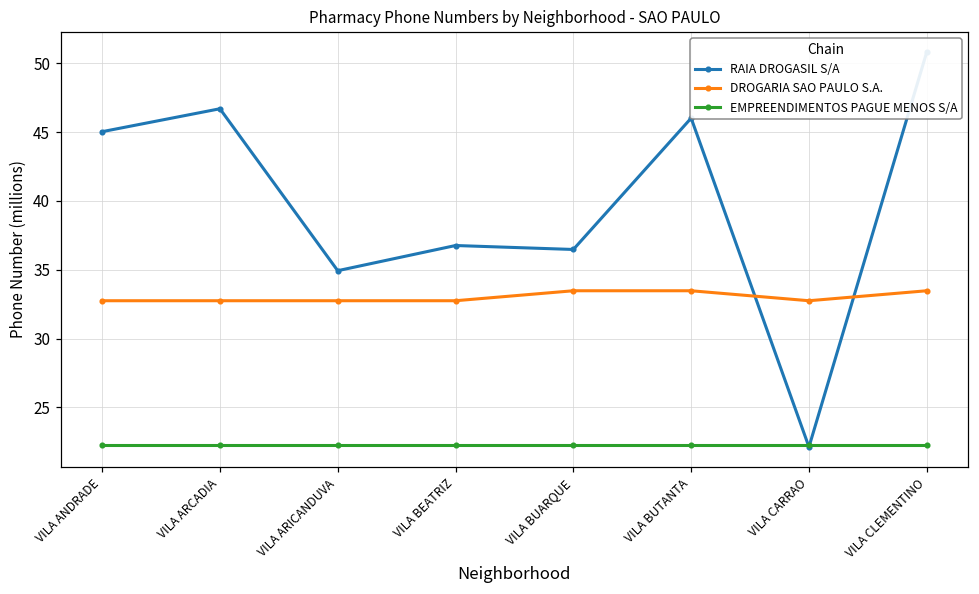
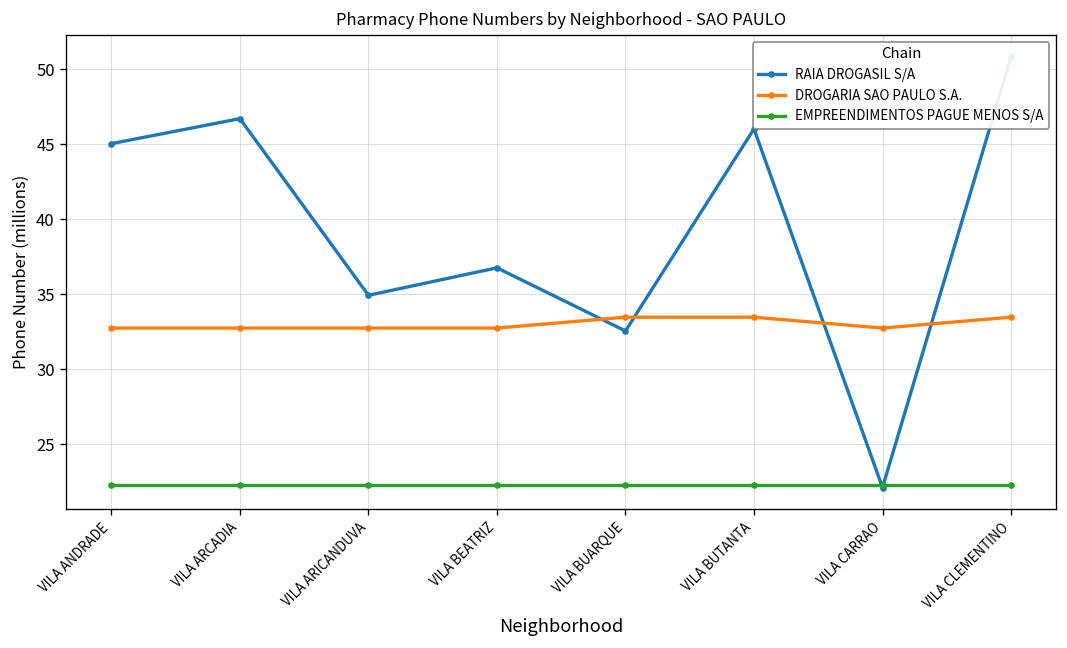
  {
    "RAIA DROGASIL S/A": {
      "VILA ANDRADE": 45.0,
      "VILA ARCADIA": 46.7,
      "VILA ARICANDUVA": 34.9,
      "VILA BEATRIZ": 36.8,
-     "VILA BUARQUE": 36.5,
+     "VILA BUARQUE": 32.6,
      "VILA BUTANTA": 46.0
    },
    "DROGARIA SAO PAULO S.A.": {
      "VILA ANDRADE": 32.7,
      "VILA ARCADIA": 32.7,
      "VILA ARICANDUVA": 32.7,
      "VILA BEATRIZ": 32.7,
      "VILA BUARQUE": 33.5,
      "VILA BUTANTA": 33.5,
      "VILA CARRAO": 32.7,
      "VILA CLEMENTINO": 33.5
    },
    "EMPREENDIMENTOS PAGUE MENOS S/A": {
      "VILA ANDRADE": 22.3,
      "VILA ARCADIA": 22.3,
      "VILA ARICANDUVA": 22.3,
      "VILA BEATRIZ": 22.3,
      "VILA BUARQUE": 22.3,
      "VILA BUTANTA": 22.3,
      "VILA CLEMENTINO": 22.3
    }
  }
